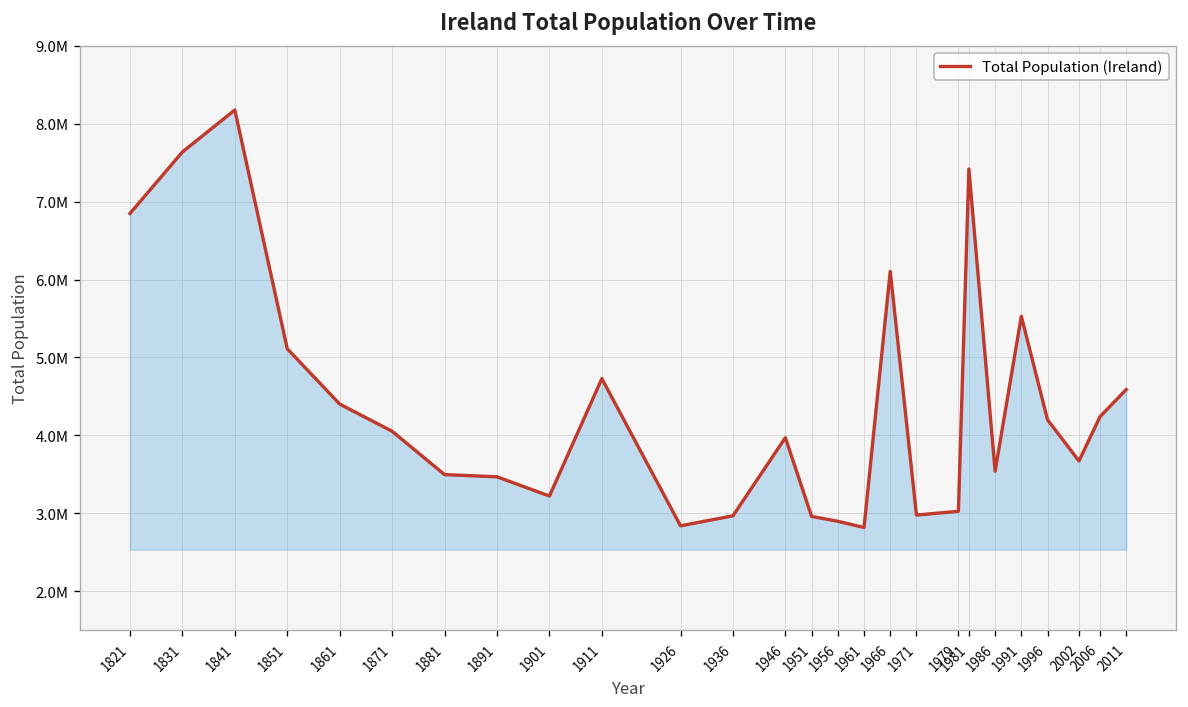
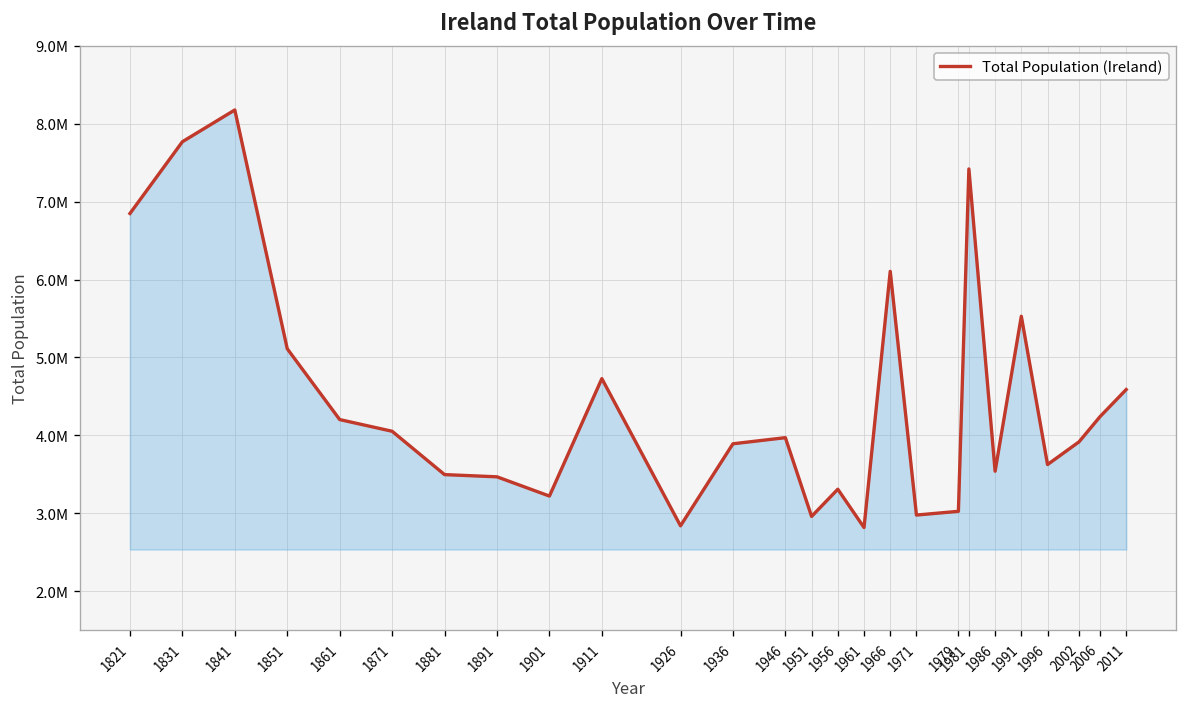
  {
    "1821": 6800000,
-   "1831": 7600000,
+   "1831": 7800000,
    "1841": 8200000,
    "1851": 5100000,
-   "1861": 4400000,
+   "1861": 4200000,
    "1871": 4100000,
    "1881": 3500000,
    "1891": 3500000,
    "1901": 3200000,
    "1911": 4700000,
    "1926": 2800000,
-   "1936": 3000000,
+   "1936": 3900000,
    "1946": 4000000,
    "1951": 3000000,
-   "1956": 2900000,
+   "1956": 3300000,
    "1961": 2800000,
    "1966": 6100000,
    "1971": 3000000,
    "1979": 3000000,
    "1981": 7400000,
    "1986": 3500000,
    "1991": 5500000,
-   "1996": 4200000,
-   "2002": 3700000,
+   "1996": 3600000,
+   "2002": 3900000,
    "2006": 4200000,
    "2011": 4600000
  }
